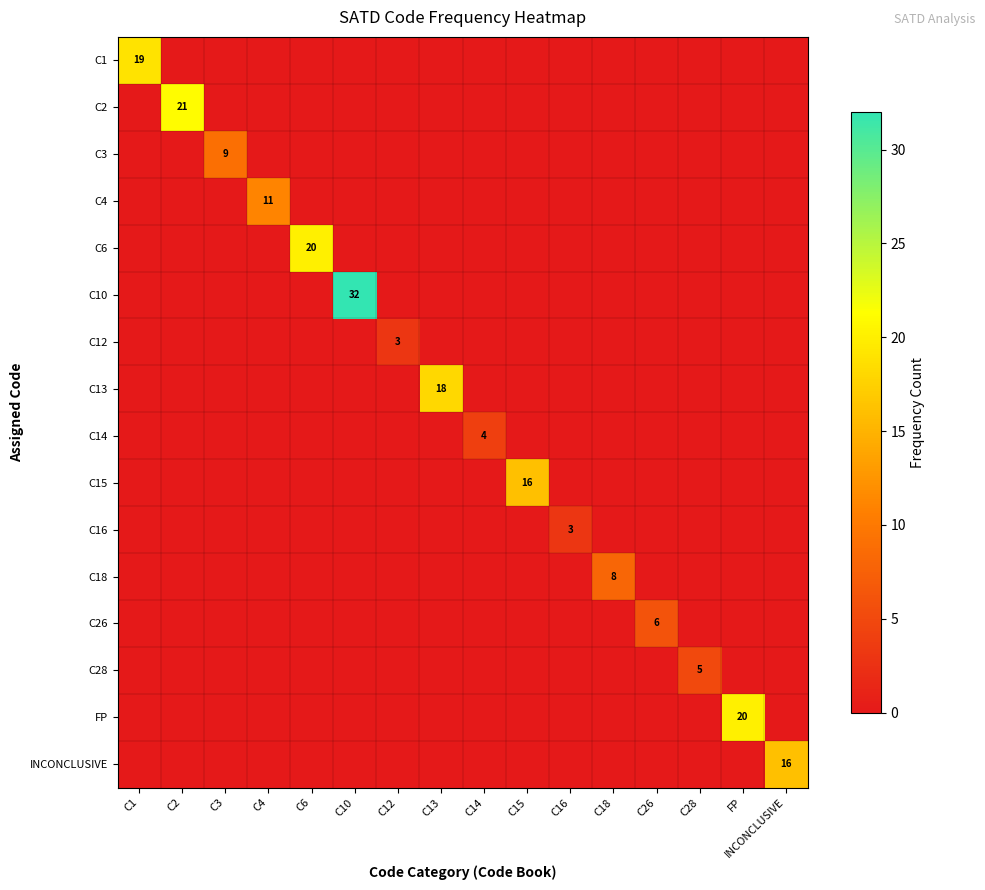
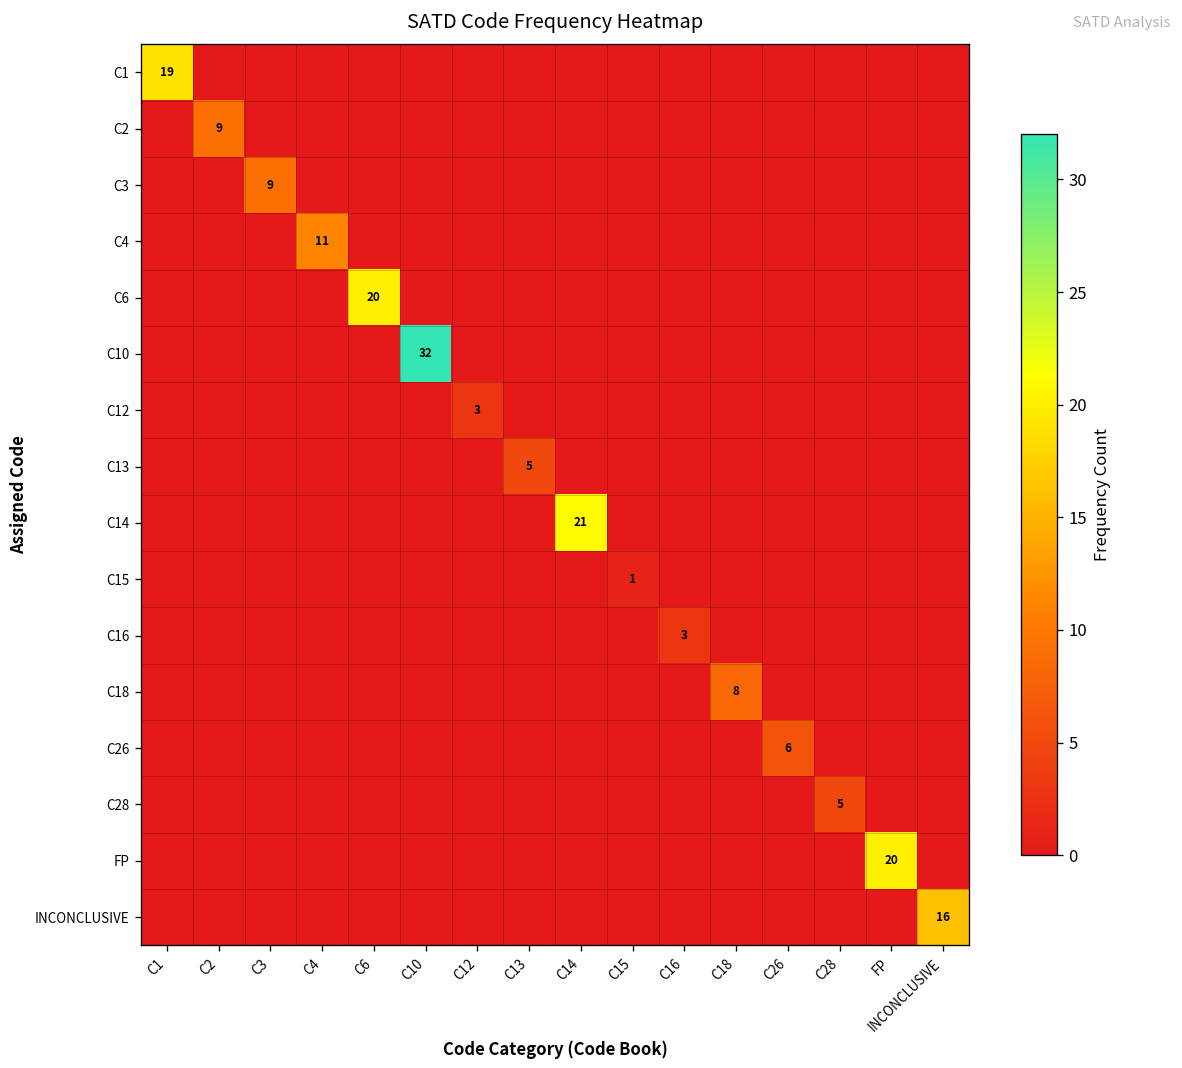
  {
    "C1": {
      "C1": 19
    },
    "C2": {
-     "C2": 21
+     "C2": 9
    },
    "C3": {
      "C3": 9
    },
    "C4": {
      "C4": 11
    },
    "C6": {
      "C6": 20
    },
    "C10": {
      "C10": 32
    },
    "C12": {
      "C12": 3
    },
    "C13": {
-     "C13": 18
+     "C13": 5
    },
    "C14": {
-     "C14": 4
+     "C14": 21
    },
    "C15": {
-     "C15": 16
+     "C15": 1
    },
    "C16": {
      "C16": 3
    },
    "C18": {
      "C18": 8
    },
    "C26": {
      "C26": 6
    },
    "C28": {
      "C28": 5
    },
    "FP": {
      "FP": 20
    },
    "INCONCLUSIVE": {
      "INCONCLUSIVE": 16
    }
  }
